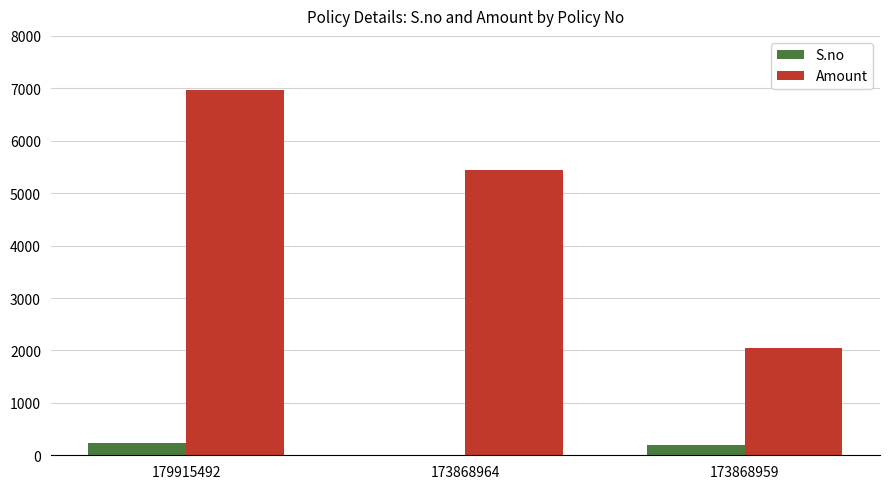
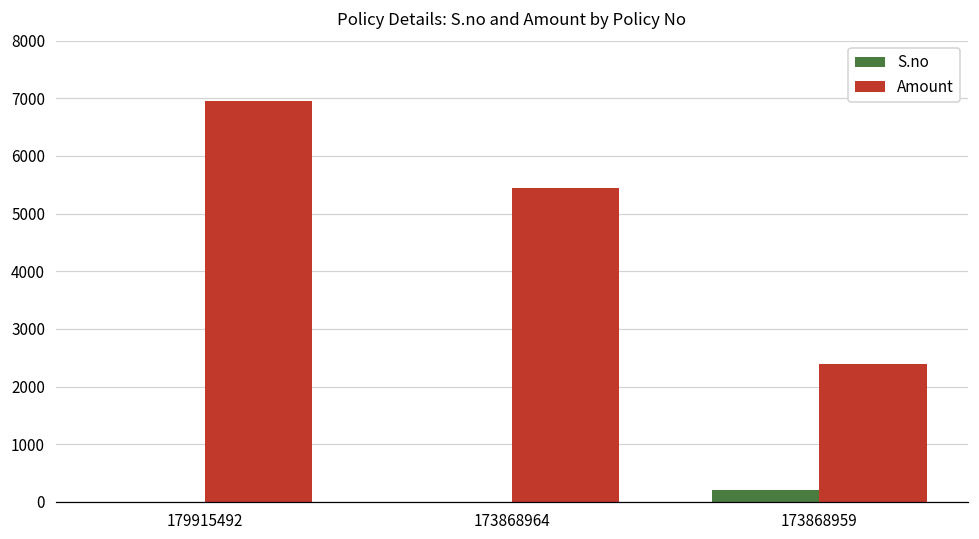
  {
    "S.no": {
-     "179915492": 200,
+     "179915492": 0,
      "173868959": 200
    },
    "Amount": {
      "179915492": 7000,
      "173868964": 5400,
-     "173868959": 2000
+     "173868959": 2400
    }
  }
